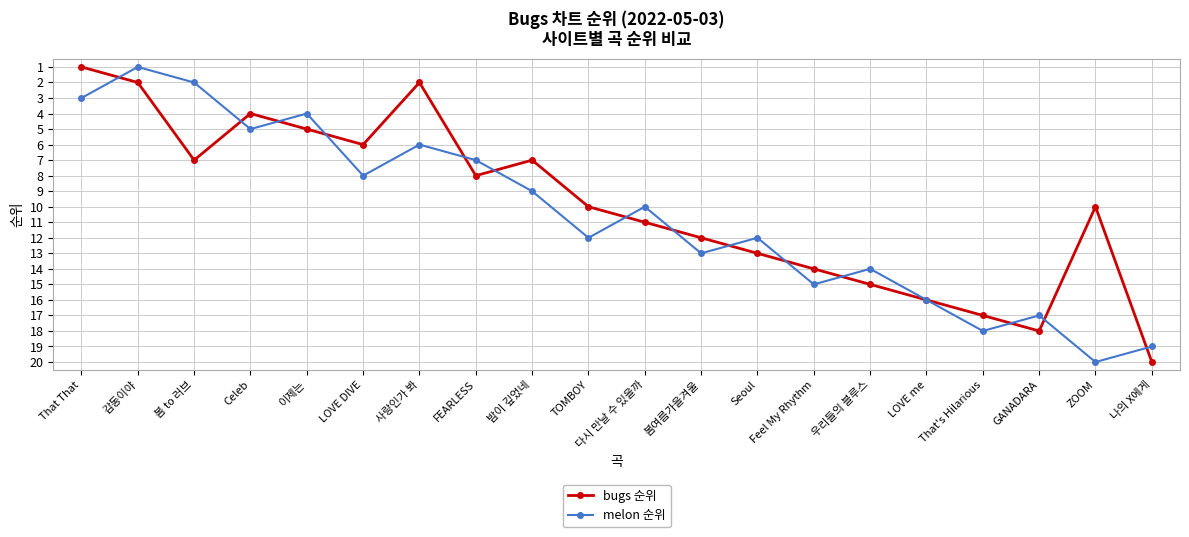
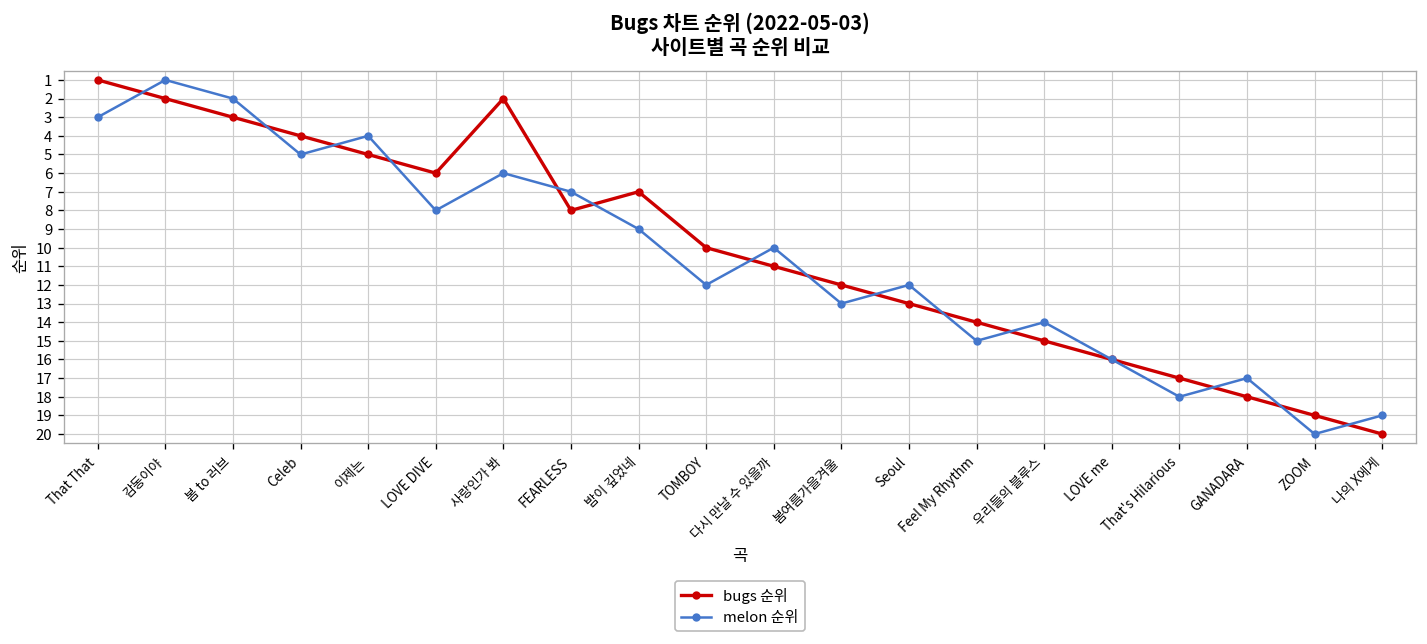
  {
    "bugs 순위": {
      "That That": 1,
      "감동이야": 2,
-     "봄 to 러브": 7,
+     "봄 to 러브": 3,
      "Celeb": 4,
      "이제는": 5,
      "LOVE DIVE": 6,
      "사랑인가 봐": 2,
      "FEARLESS": 8,
      "밤이 깊었네": 7,
      "TOMBOY": 10,
      "다시 만날 수 있을까": 11,
      "봄여름가을겨울": 12,
      "Seoul": 13,
      "Feel My Rhythm": 14,
      "우리들의 블루스": 15,
      "That's Hilarious": 17,
      "GANADARA": 18,
-     "ZOOM": 10,
+     "ZOOM": 19,
      "나의 X에게": 20
    },
    "melon 순위": {
      "That That": 3,
      "감동이야": 1,
      "봄 to 러브": 2,
      "Celeb": 5,
      "이제는": 4,
      "LOVE DIVE": 8,
      "사랑인가 봐": 6,
      "FEARLESS": 7,
      "밤이 깊었네": 9,
      "TOMBOY": 12,
      "다시 만날 수 있을까": 10,
      "봄여름가을겨울": 13,
      "Seoul": 12,
      "Feel My Rhythm": 15,
      "우리들의 블루스": 14,
      "That's Hilarious": 18,
      "GANADARA": 17,
      "ZOOM": 20,
      "나의 X에게": 19
    }
  }
